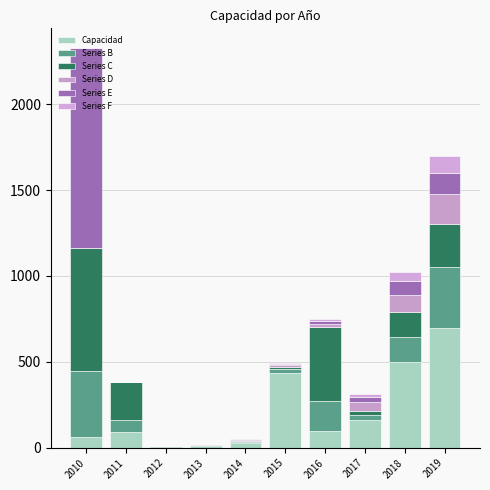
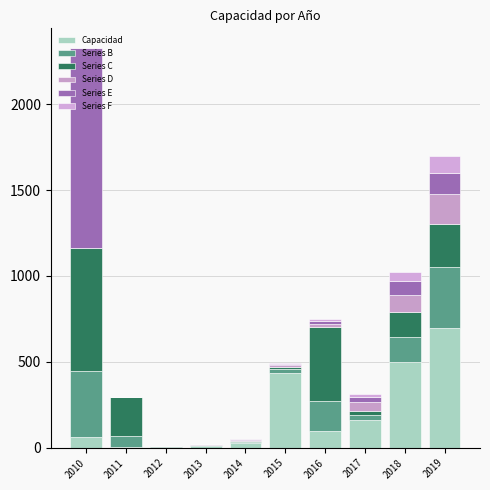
  {
    "Capacidad": {
      "2010": 60,
-     "2011": 90,
+     "2011": 0,
      "2014": 30,
      "2015": 440,
      "2016": 100,
      "2017": 160,
      "2018": 500,
      "2019": 700
    },
    "Series B": {
      "2010": 390,
      "2011": 70,
      "2015": 20,
      "2016": 170,
      "2017": 30,
      "2018": 140,
      "2019": 350
    },
    "Series C": {
      "2010": 710,
      "2011": 230,
      "2015": 20,
      "2016": 430,
      "2017": 30,
      "2018": 150,
      "2019": 250
    },
    "Series E": {
      "2010": 1160,
      "2016": 20,
      "2017": 30,
      "2018": 80,
      "2019": 120
    }
  }
